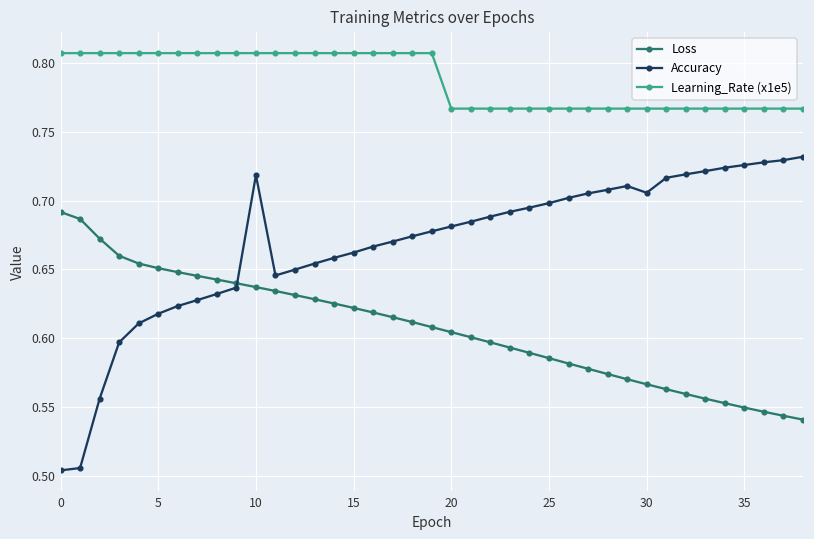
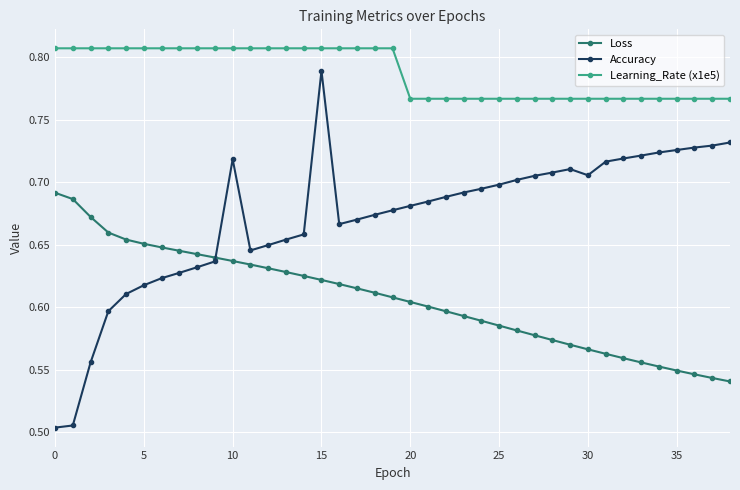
  {
    "Accuracy": {
      "0": 0.504,
      "5": 0.618,
      "10": 0.719,
-     "15": 0.662,
+     "15": 0.789,
      "20": 0.681,
      "25": 0.698,
      "30": 0.706,
      "35": 0.726
    }
  }
